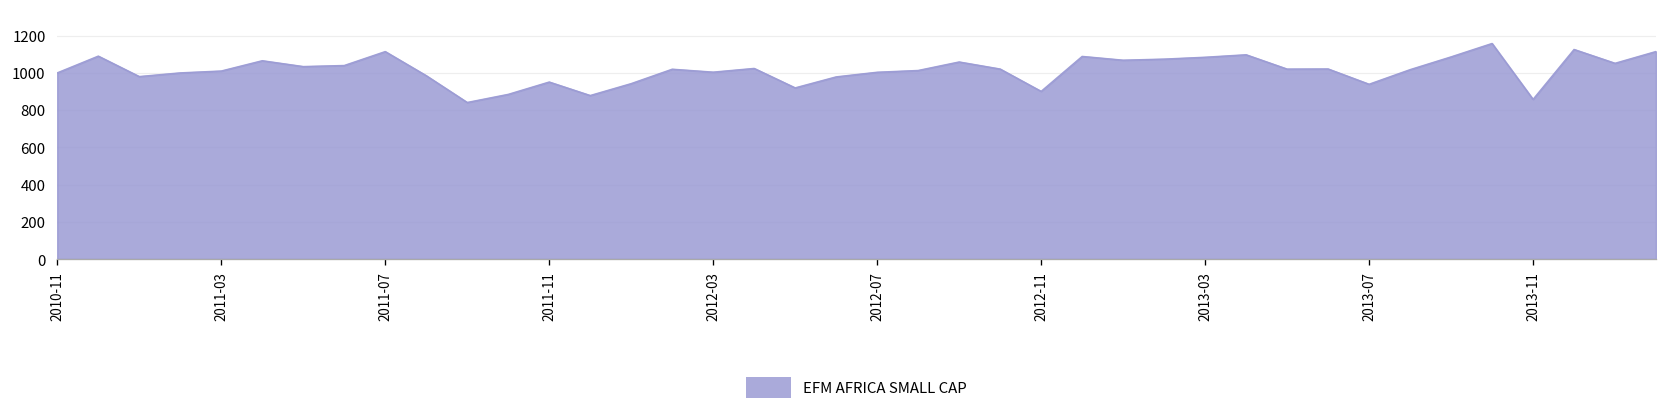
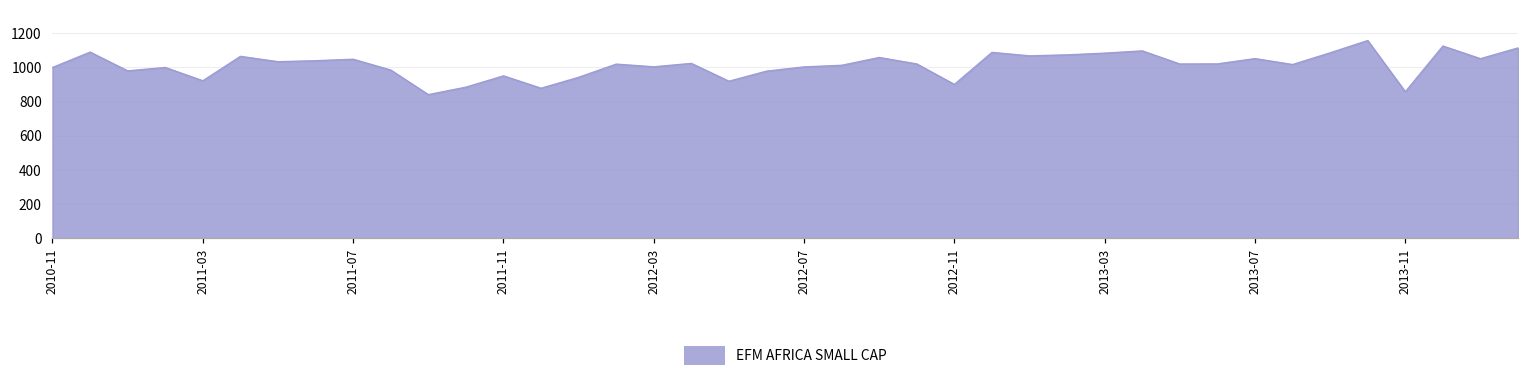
  {
    "2010-11": 1000,
-   "2011-03": 1010,
-   "2011-07": 1110,
+   "2011-03": 920,
+   "2011-07": 1050,
    "2011-11": 950,
    "2012-03": 1000,
    "2012-07": 1000,
    "2012-11": 900,
    "2013-03": 1080,
-   "2013-07": 940,
+   "2013-07": 1050,
    "2013-11": 860
  }
